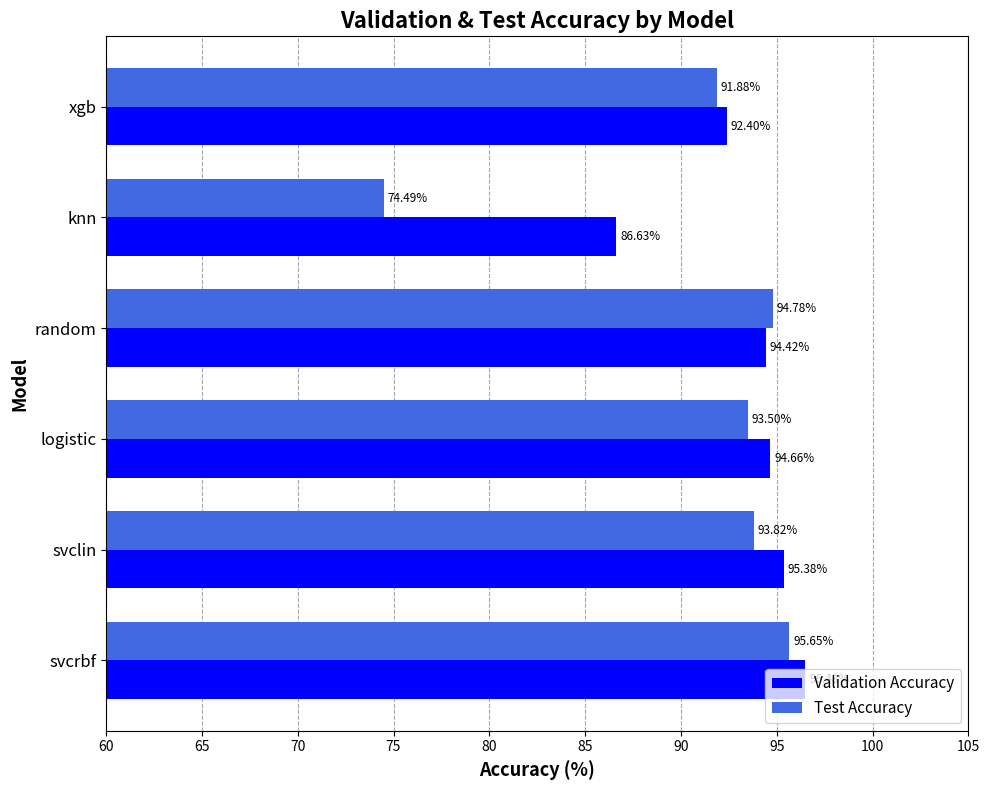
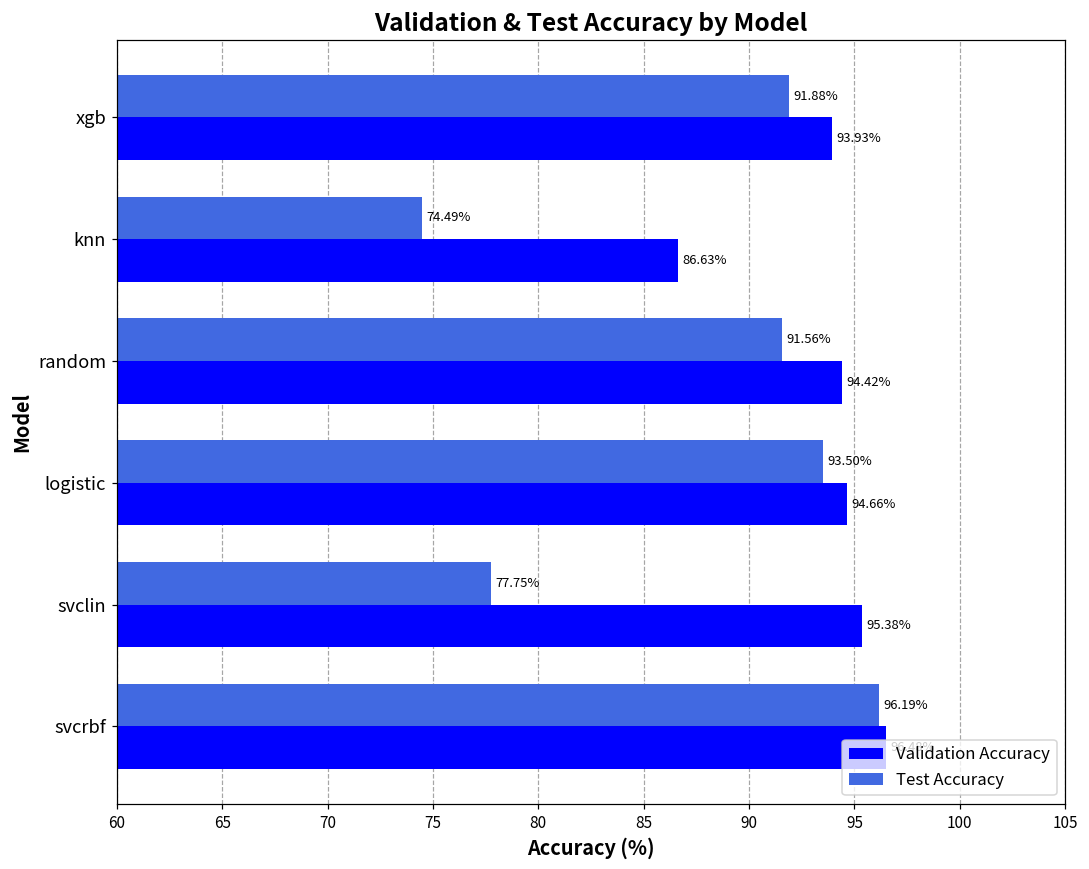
  {
    "Validation Accuracy": {
-     "xgb": "92.40%",
+     "xgb": "93.93%",
      "knn": "86.63%",
      "random": "94.42%",
      "logistic": "94.66%",
      "svclin": "95.38%"
    },
    "Test Accuracy": {
      "xgb": "91.88%",
      "knn": "74.49%",
-     "random": "94.78%",
+     "random": "91.56%",
      "logistic": "93.50%",
-     "svclin": "93.82%",
-     "svcrbf": "95.65%"
+     "svclin": "77.75%",
+     "svcrbf": "96.19%"
    }
  }
